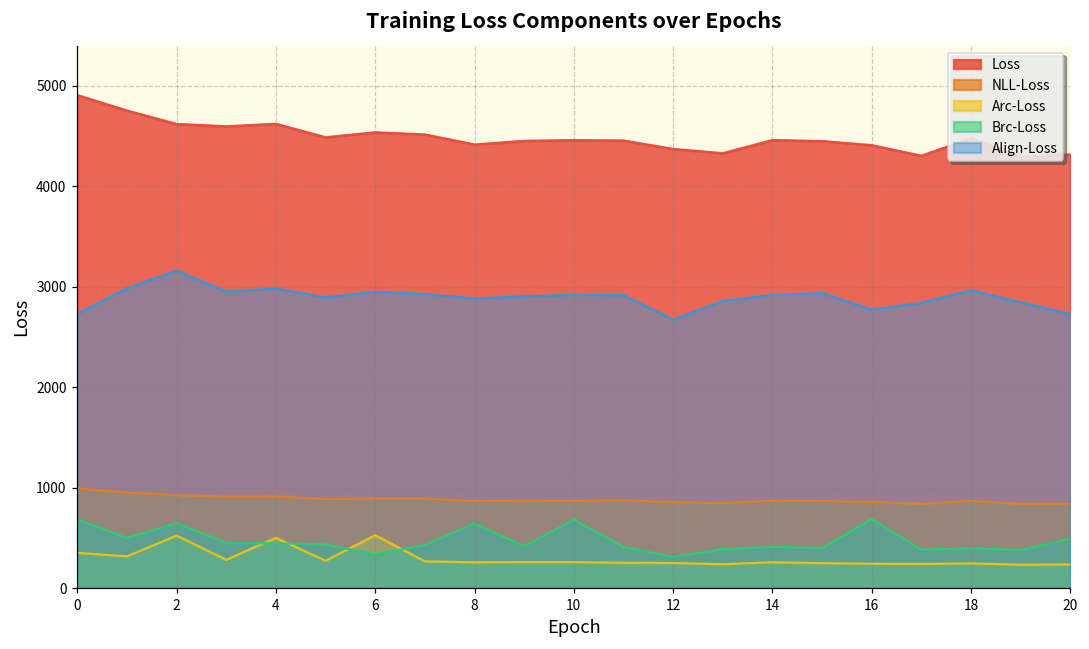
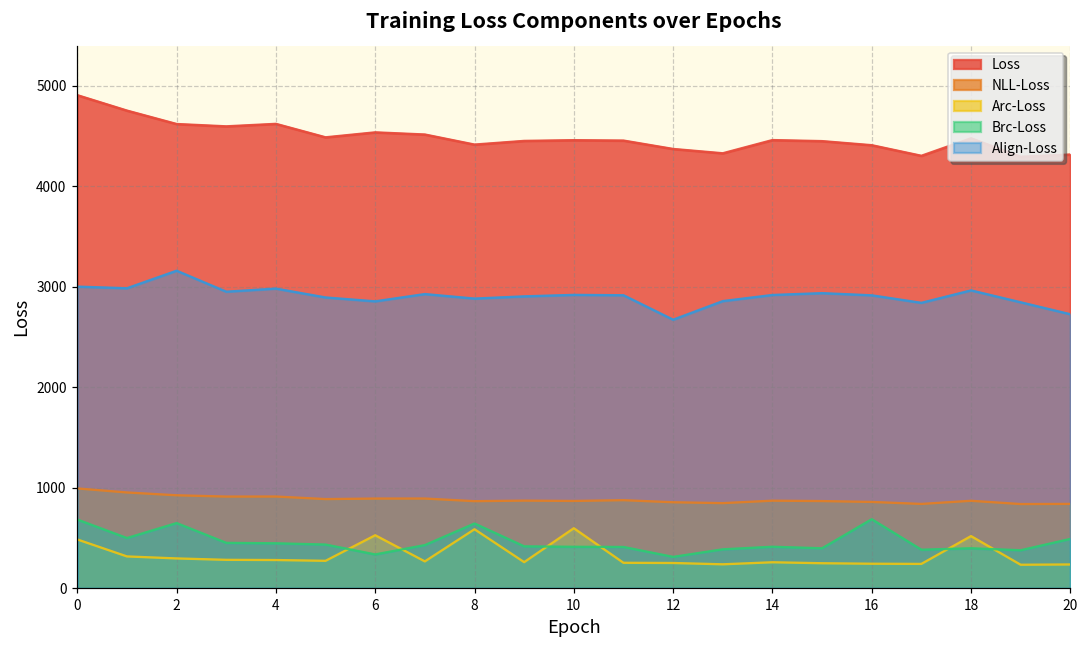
  {
    "Arc-Loss": {
-     "0": 400,
-     "2": 500,
-     "4": 500,
+     "0": 500,
+     "2": 300,
+     "4": 300,
      "6": 500,
-     "8": 300,
-     "10": 300,
+     "8": 600,
+     "10": 600,
      "12": 300,
      "14": 300,
      "16": 200,
-     "18": 200,
+     "18": 500,
      "20": 200
    },
    "Brc-Loss": {
      "0": 700,
      "2": 600,
      "4": 400,
      "6": 300,
      "8": 600,
-     "10": 700,
+     "10": 400,
      "12": 300,
      "14": 400,
      "16": 700,
      "18": 400,
      "20": 500
    },
    "Align-Loss": {
-     "0": 2700,
+     "0": 3000,
      "2": 3200,
      "4": 3000,
-     "6": 2950,
+     "6": 2850,
      "8": 2900,
      "10": 2900,
      "12": 2700,
      "14": 2900,
-     "16": 2800,
+     "16": 2900,
      "18": 3000,
      "20": 2700
    }
  }
